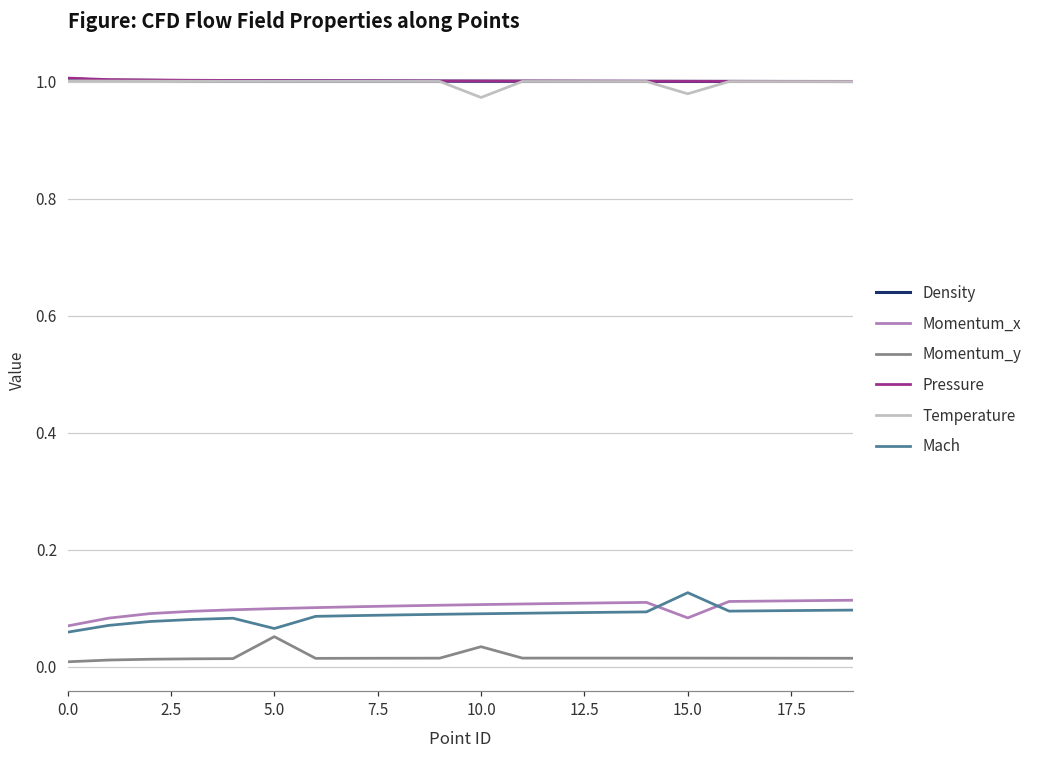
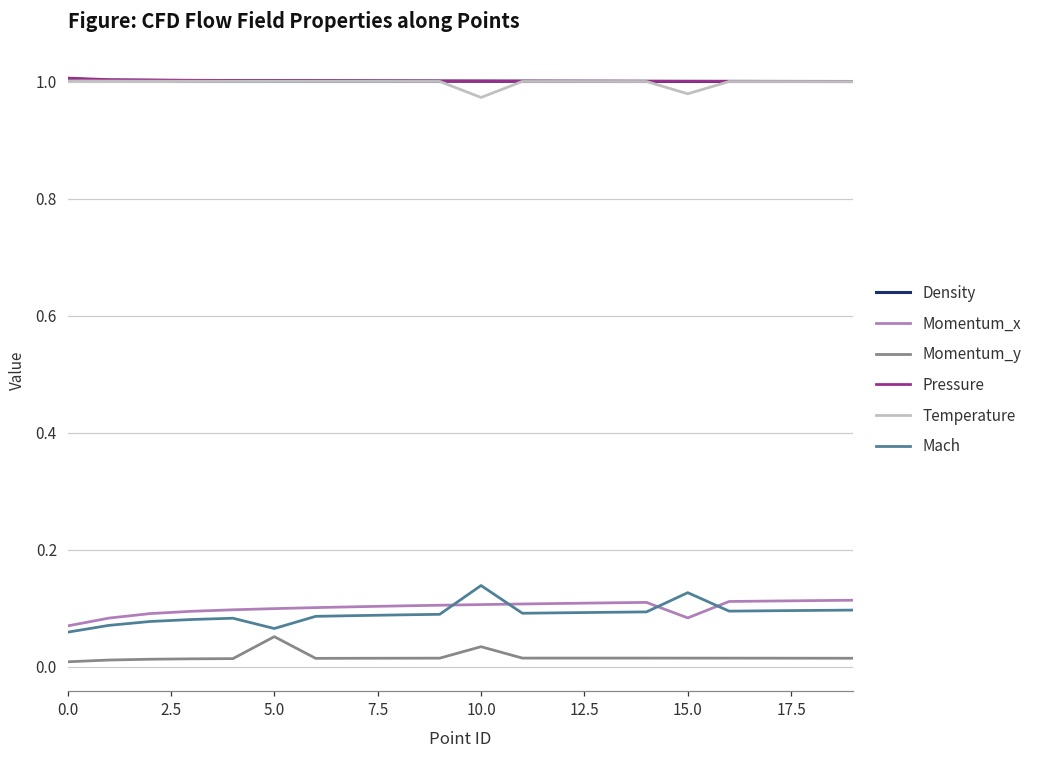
  {
    "Momentum_x": {
      "0.0": 0.07,
      "5.0": 0.10,
      "10.0": 0.11,
      "15.0": 0.08
    },
    "Momentum_y": {
      "0.0": 0.01,
      "5.0": 0.05,
      "10.0": 0.03,
      "15.0": 0.01
    },
    "Temperature": {
      "10.0": 0.97,
      "15.0": 0.98
    },
    "Mach": {
      "0.0": 0.06,
      "5.0": 0.07,
-     "10.0": 0.09,
+     "10.0": 0.14,
      "15.0": 0.13
    }
  }
